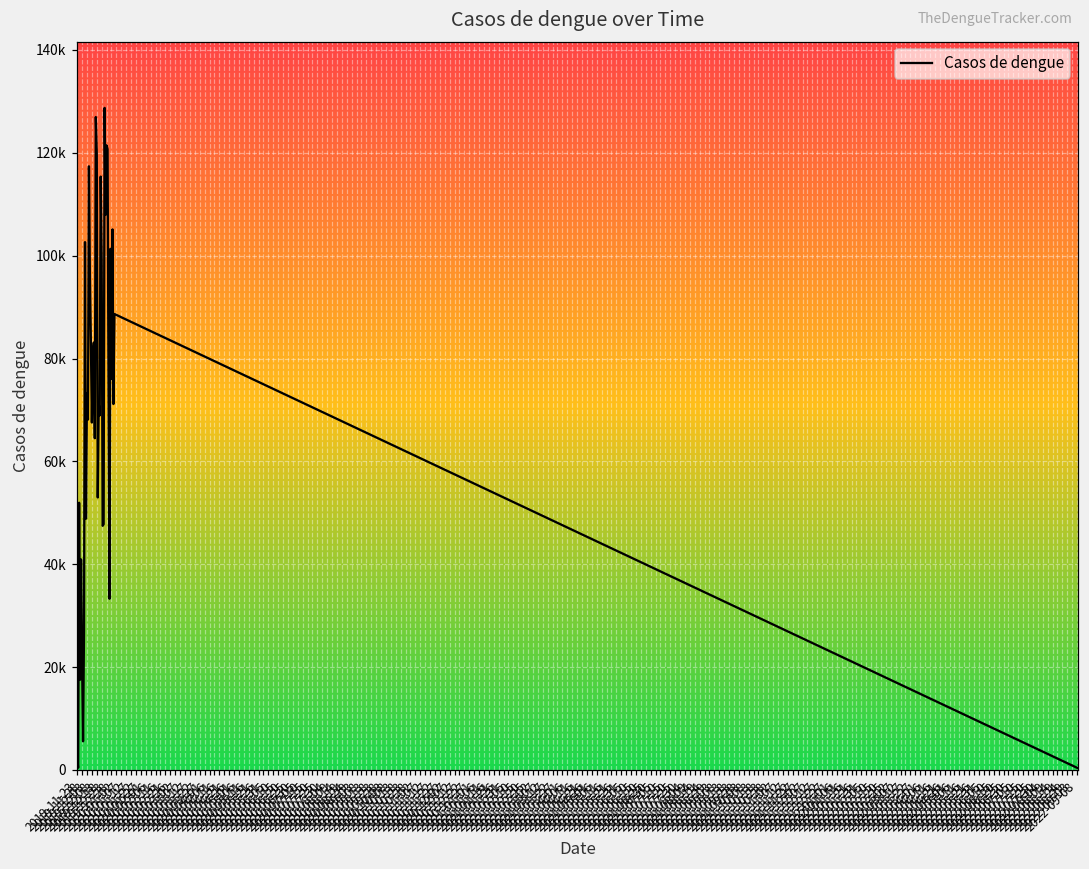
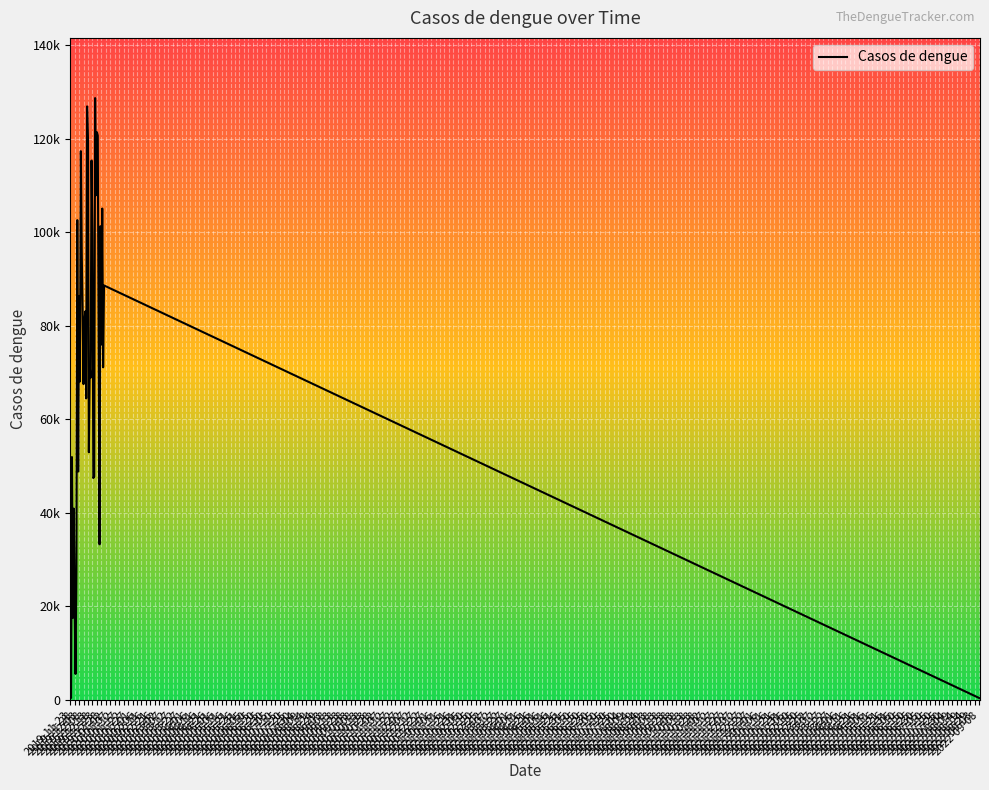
  {
    "2019-11-23": 3000,
    "2019-11-28": 22000,
-   "2019-12-03": 73000,
+   "2019-12-03": 86000,
    "2019-12-08": 68000,
    "2019-12-13": 120000,
    "2019-12-18": 99000,
    "2019-12-23": 121000,
    "2019-12-28": 76000
  }
